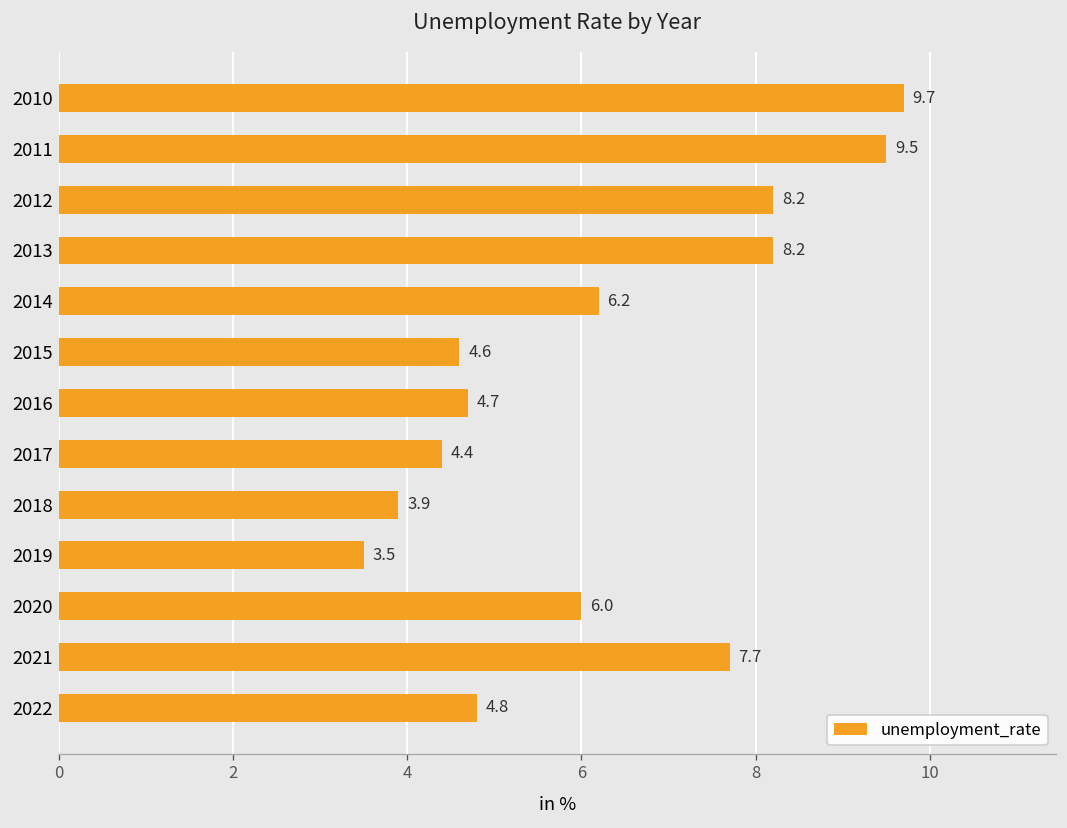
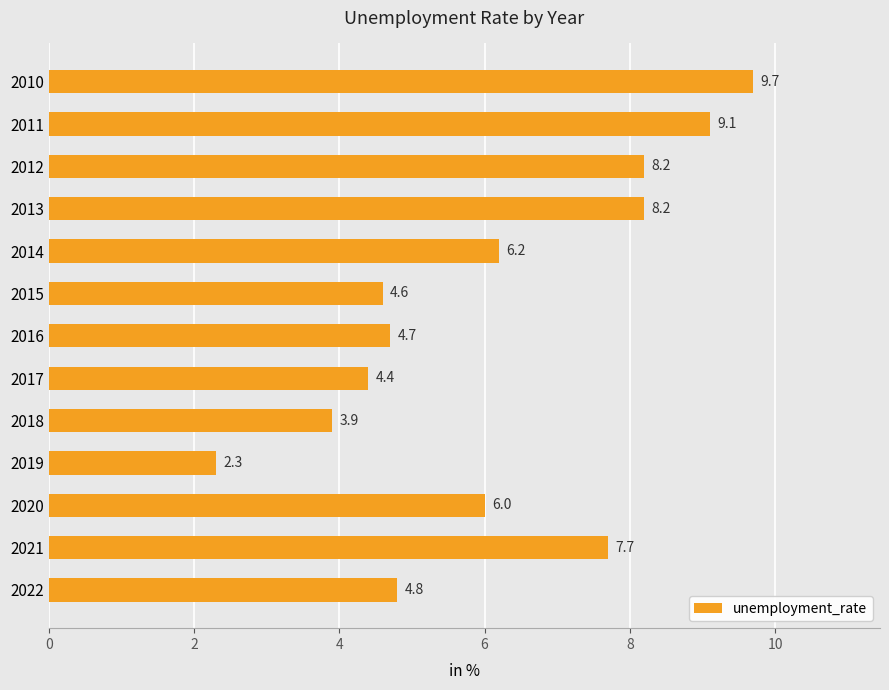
  {
    "2010": 9.7,
-   "2011": 9.5,
+   "2011": 9.1,
    "2012": 8.2,
    "2013": 8.2,
    "2014": 6.2,
    "2015": 4.6,
    "2016": 4.7,
    "2017": 4.4,
    "2018": 3.9,
-   "2019": 3.5,
+   "2019": 2.3,
    "2020": 6.0,
    "2021": 7.7,
    "2022": 4.8
  }
